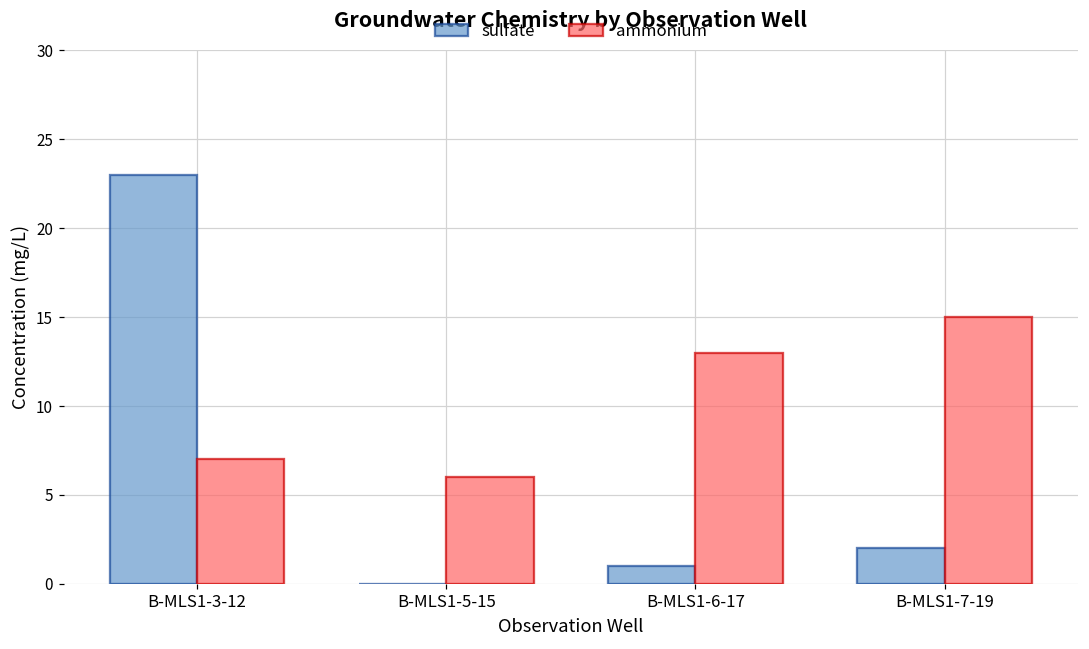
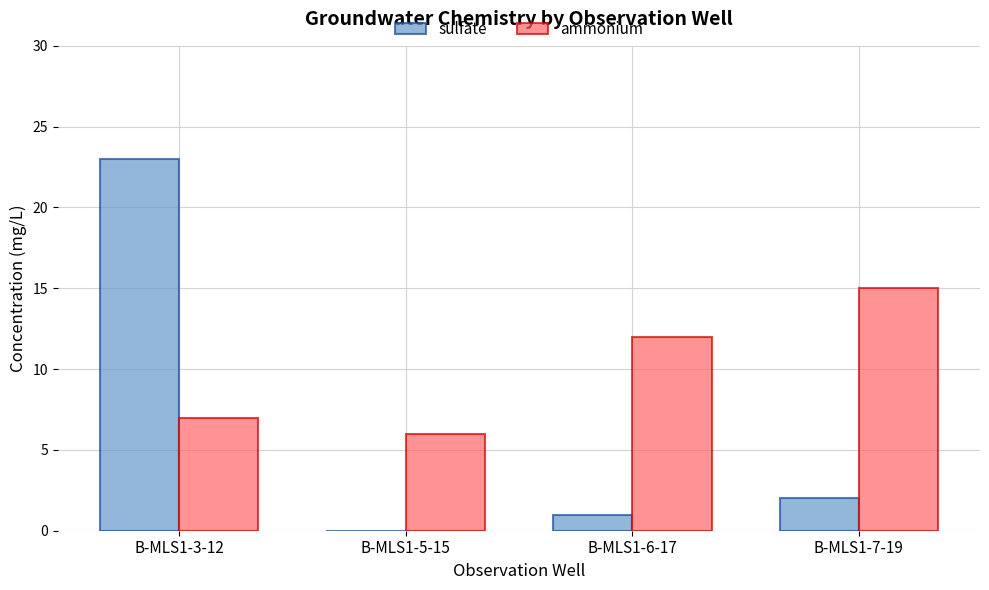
  {
    "sulfate": {
      "B-MLS1-3-12": 23,
      "B-MLS1-5-15": 0,
      "B-MLS1-6-17": 1,
      "B-MLS1-7-19": 2
    },
    "ammonium": {
      "B-MLS1-3-12": 7,
      "B-MLS1-5-15": 6,
-     "B-MLS1-6-17": 13,
+     "B-MLS1-6-17": 12,
      "B-MLS1-7-19": 15
    }
  }
